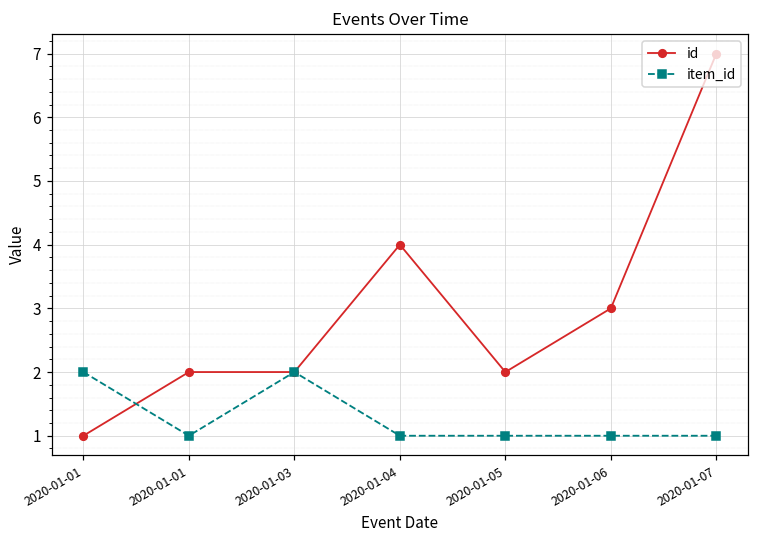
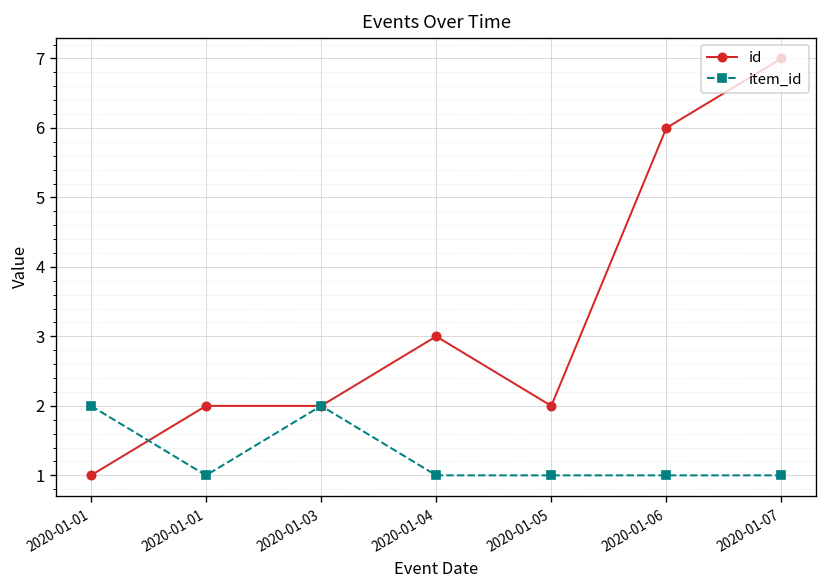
  {
    "id": {
-     "2020-01-04": 4,
+     "2020-01-04": 3,
      "2020-01-05": 2,
-     "2020-01-06": 3
+     "2020-01-06": 6
    },
    "item_id": {
      "2020-01-04": 1,
      "2020-01-05": 1,
      "2020-01-06": 1,
      "2020-01-07": 1
    }
  }
